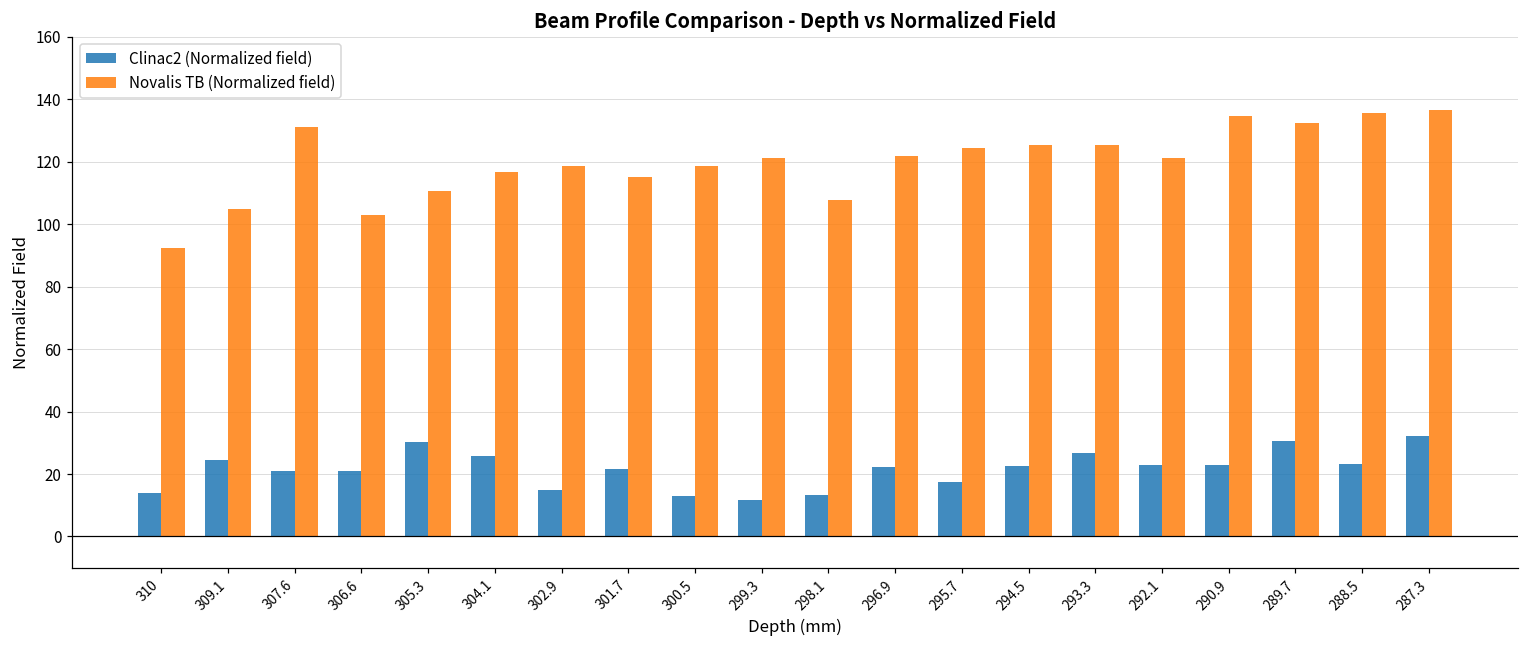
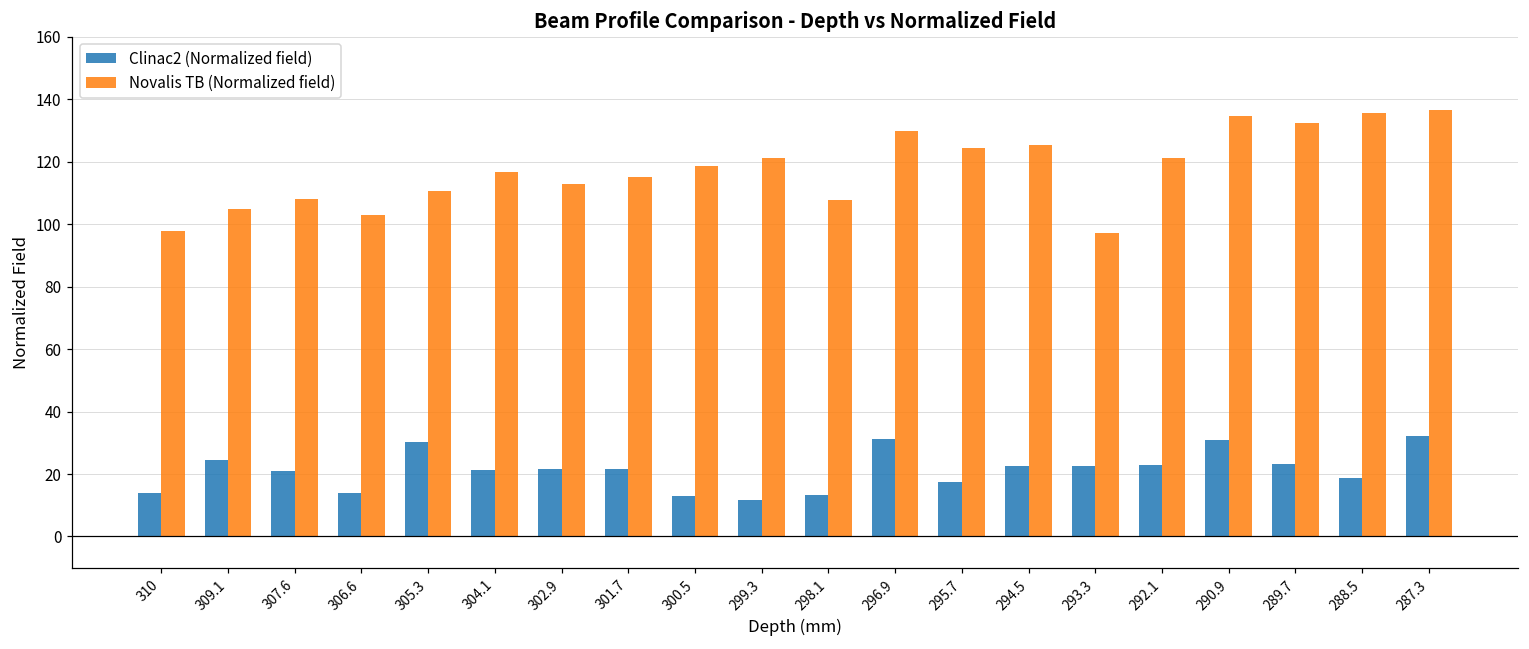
  {
    "Clinac2 (Normalized field)": {
      "310": 14,
      "309.1": 25,
      "307.6": 21,
-     "306.6": 21,
+     "306.6": 14,
      "305.3": 30,
-     "304.1": 26,
-     "302.9": 15,
+     "304.1": 21,
+     "302.9": 21,
      "301.7": 22,
      "300.5": 13,
      "299.3": 12,
      "298.1": 13,
-     "296.9": 22,
+     "296.9": 31,
      "295.7": 17,
      "294.5": 23,
-     "293.3": 27,
+     "293.3": 23,
      "292.1": 23,
-     "290.9": 23,
-     "289.7": 31,
-     "288.5": 23,
+     "290.9": 31,
+     "289.7": 23,
+     "288.5": 19,
      "287.3": 32
    },
    "Novalis TB (Normalized field)": {
-     "310": 92,
+     "310": 98,
      "309.1": 105,
-     "307.6": 131,
+     "307.6": 108,
      "306.6": 103,
      "305.3": 111,
      "304.1": 117,
-     "302.9": 119,
+     "302.9": 113,
      "301.7": 115,
      "300.5": 119,
      "299.3": 121,
      "298.1": 108,
-     "296.9": 122,
+     "296.9": 130,
      "295.7": 124,
      "294.5": 125,
-     "293.3": 125,
+     "293.3": 97,
      "292.1": 121,
      "290.9": 135,
      "289.7": 132,
      "288.5": 136,
      "287.3": 136
    }
  }
